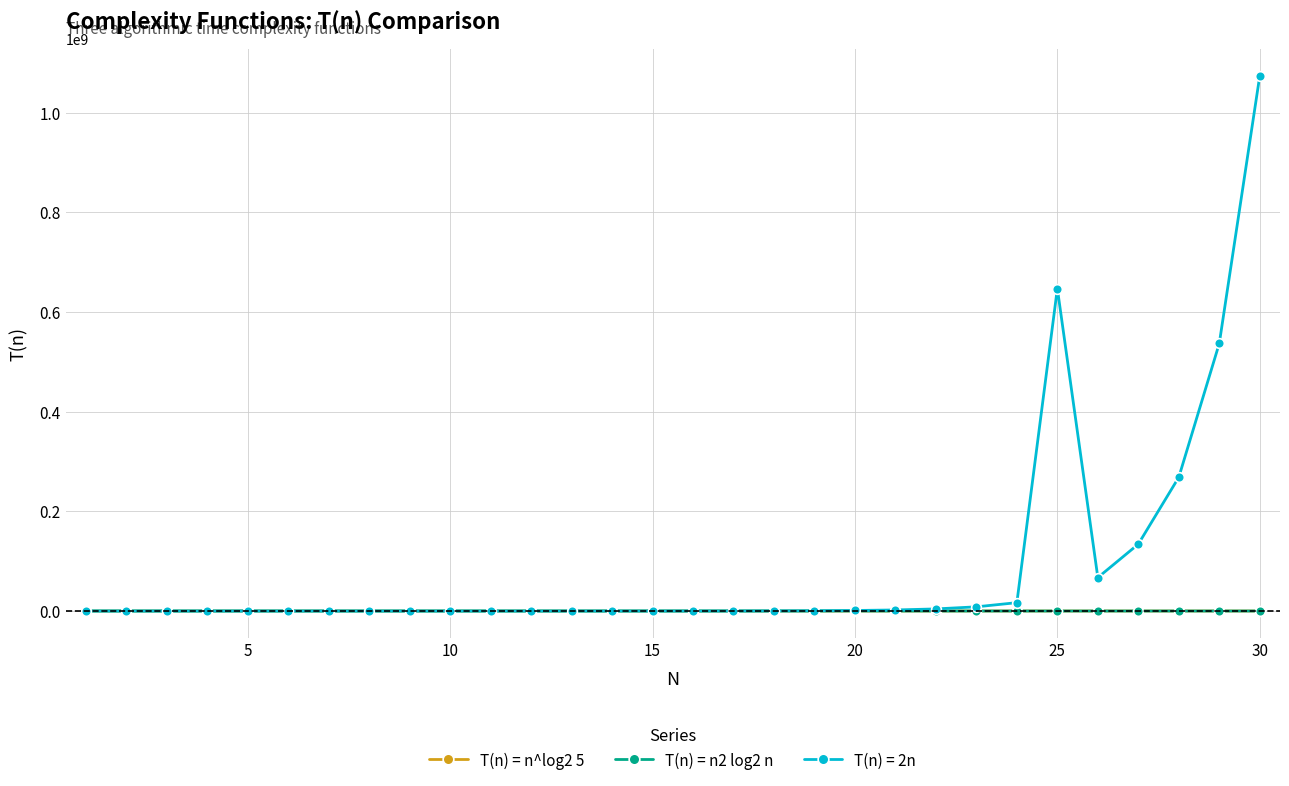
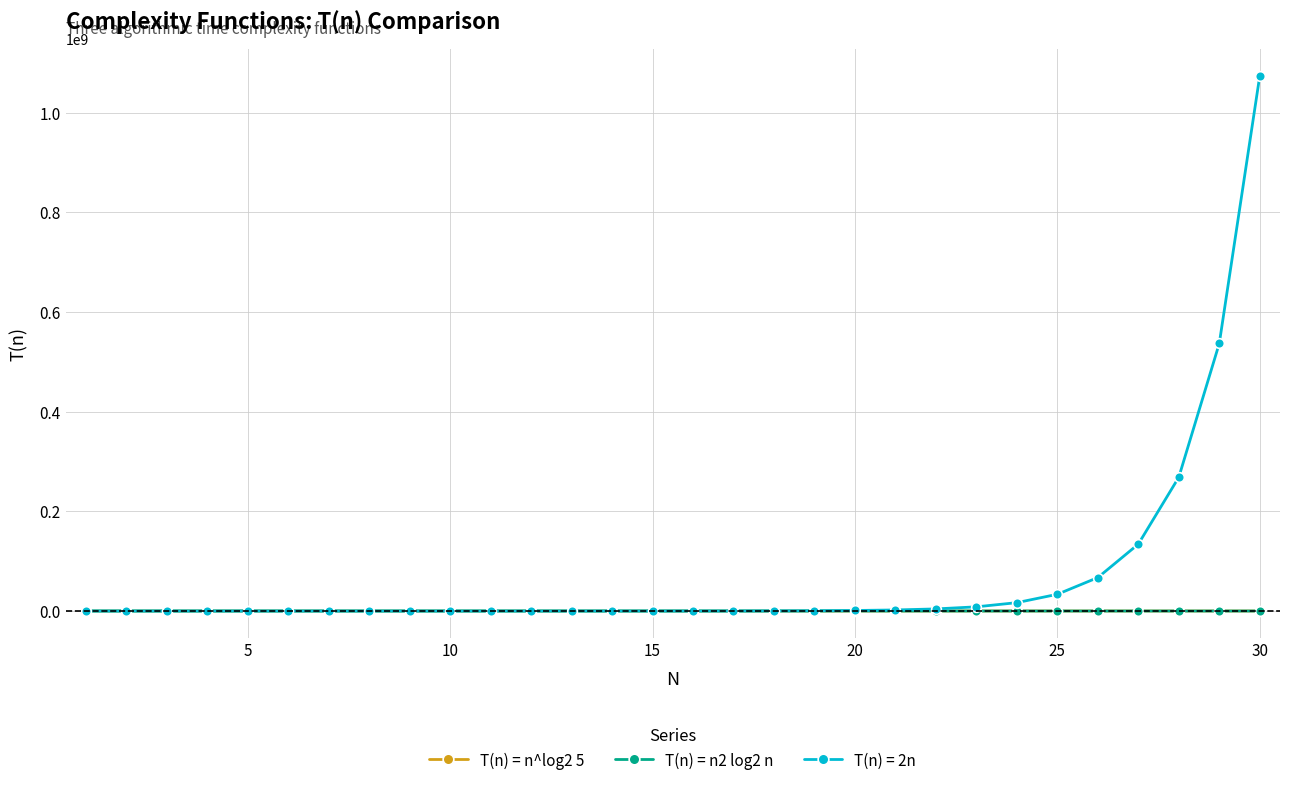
  {
    "T(n) = n2 log2 n": {
      "25": 0,
      "30": 0
    },
    "T(n) = 2n": {
-     "25": 650000000,
+     "25": 30000000,
      "30": 1070000000
    }
  }
